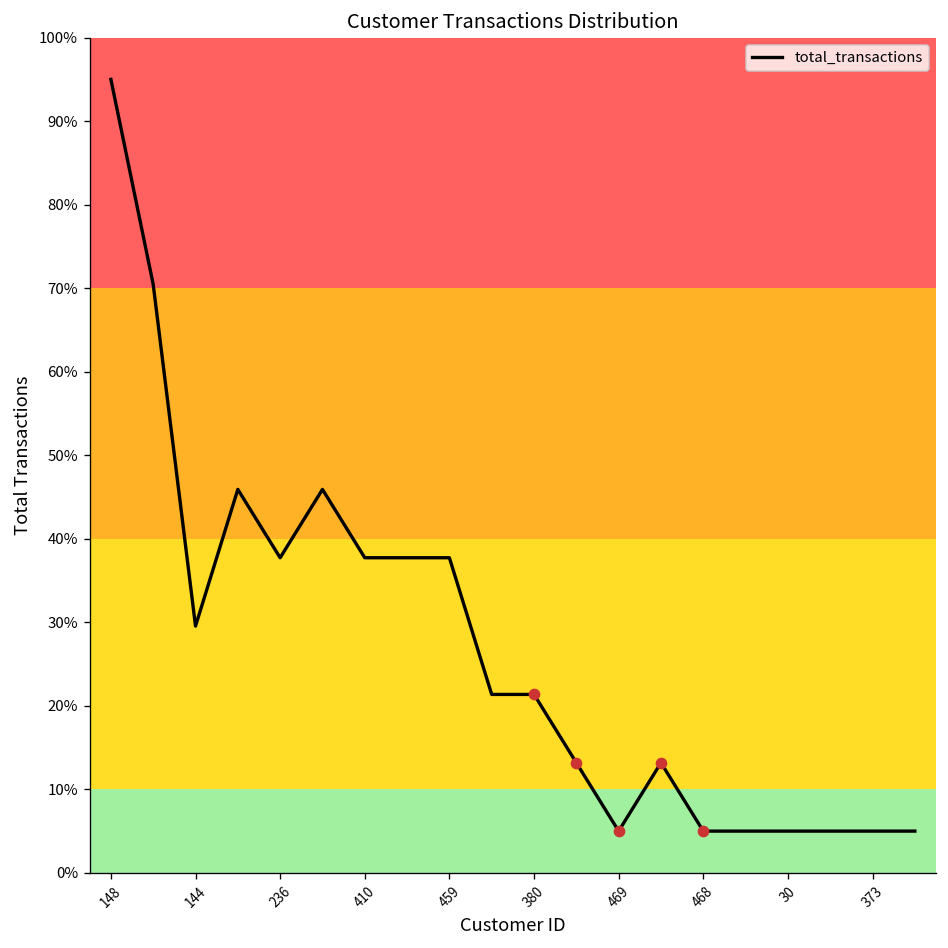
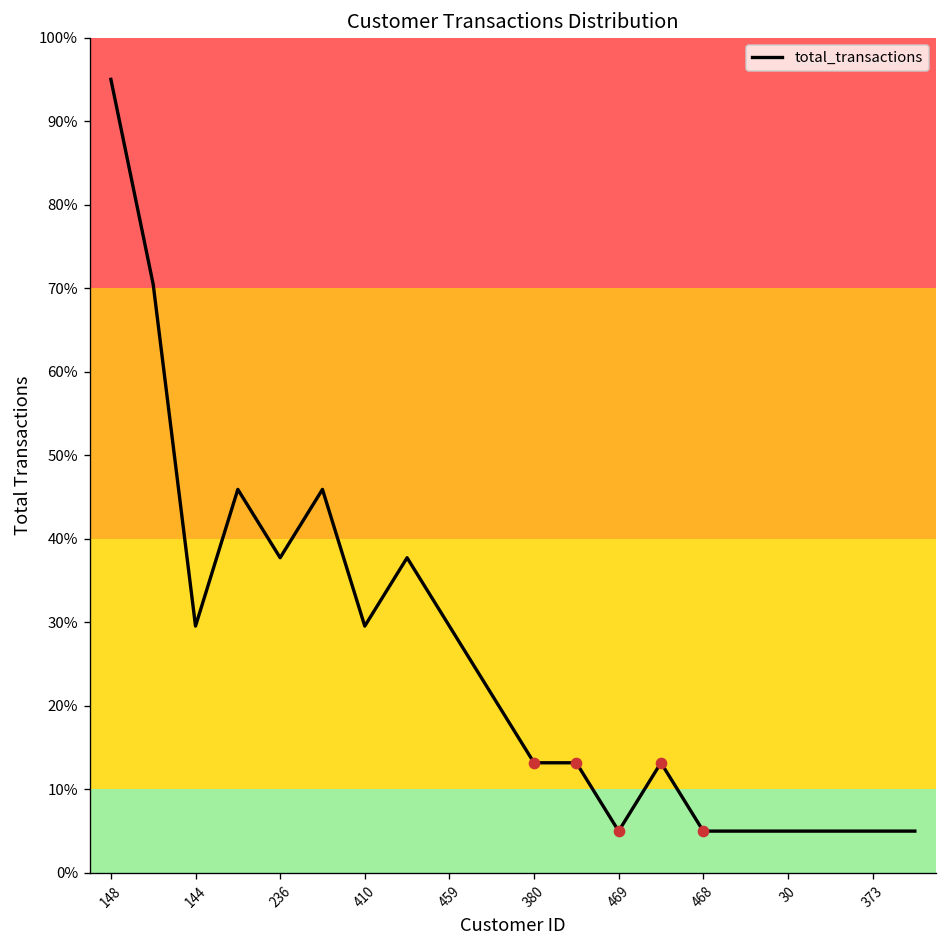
  {
    "total_transactions": {
      "148": "95%",
      "144": "30%",
      "236": "38%",
-     "410": "38%",
-     "459": "38%",
-     "380": "21%",
+     "410": "30%",
+     "459": "30%",
+     "380": "13%",
      "30": "5%",
      "373": "5%"
    }
  }
